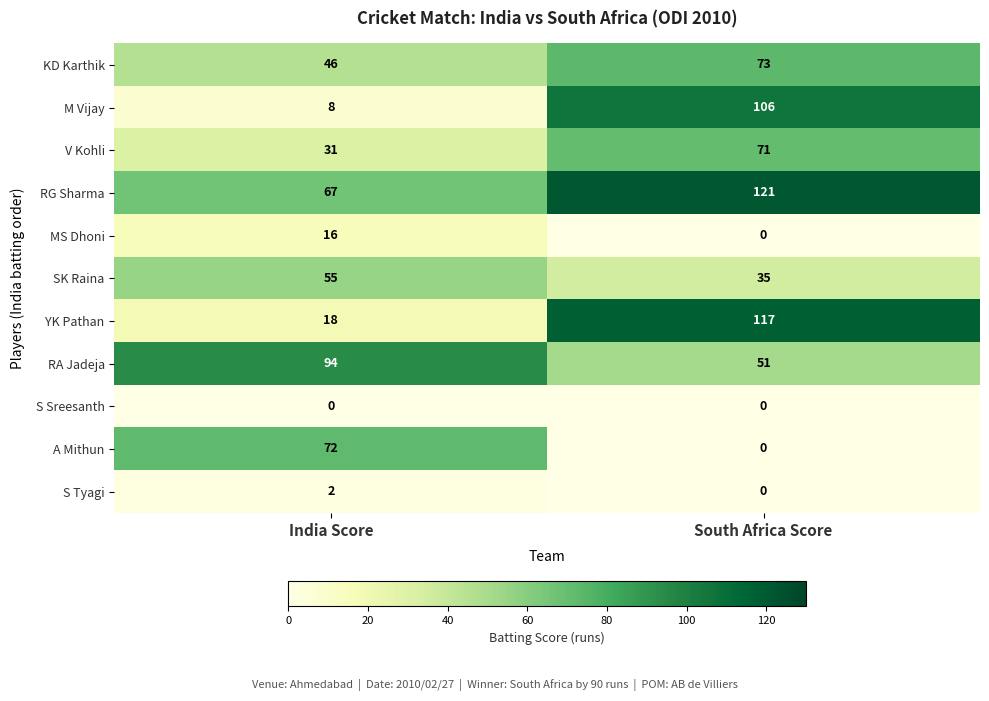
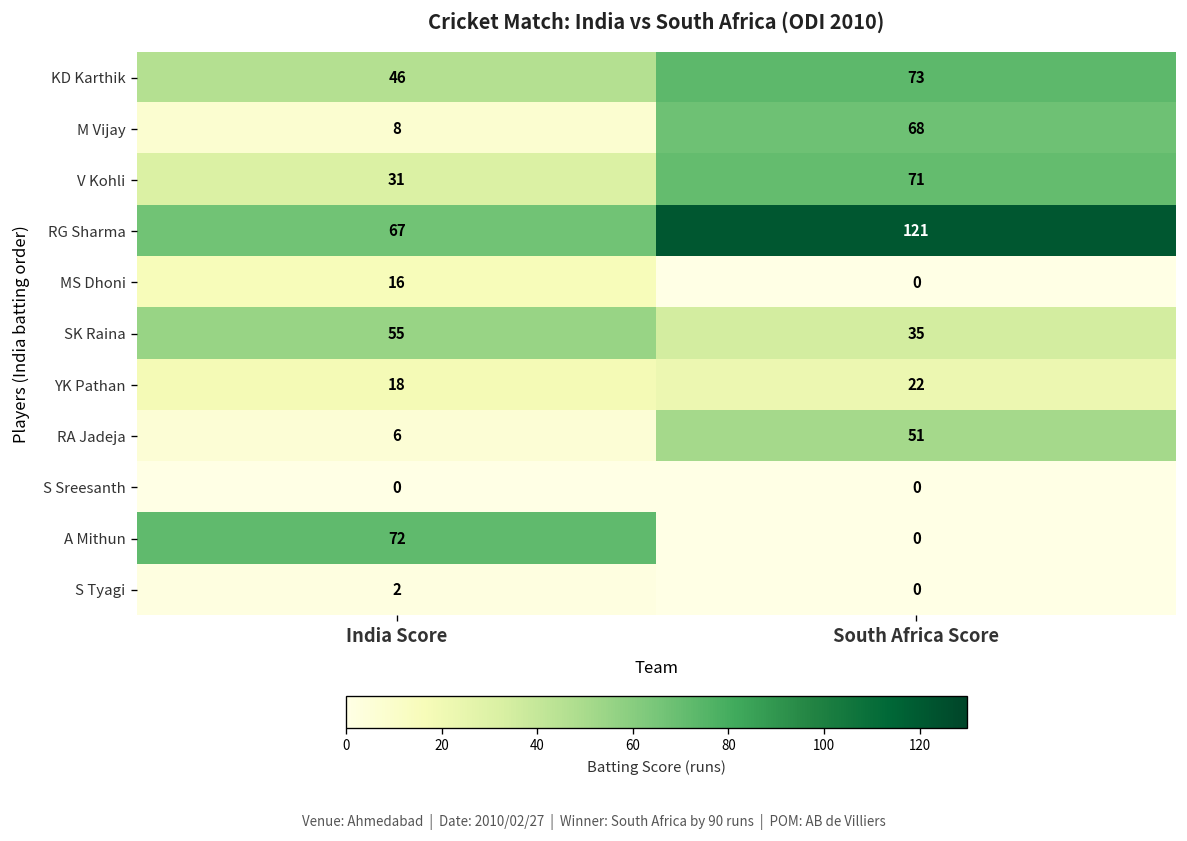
  {
    "KD Karthik": {
      "India Score": 46,
      "South Africa Score": 73
    },
    "M Vijay": {
      "India Score": 8,
-     "South Africa Score": 106
+     "South Africa Score": 68
    },
    "V Kohli": {
      "India Score": 31,
      "South Africa Score": 71
    },
    "RG Sharma": {
      "India Score": 67,
      "South Africa Score": 121
    },
    "MS Dhoni": {
      "India Score": 16,
      "South Africa Score": 0
    },
    "SK Raina": {
      "India Score": 55,
      "South Africa Score": 35
    },
    "YK Pathan": {
      "India Score": 18,
-     "South Africa Score": 117
+     "South Africa Score": 22
    },
    "RA Jadeja": {
-     "India Score": 94,
+     "India Score": 6,
      "South Africa Score": 51
    },
    "S Sreesanth": {
      "India Score": 0,
      "South Africa Score": 0
    },
    "A Mithun": {
      "India Score": 72,
      "South Africa Score": 0
    },
    "S Tyagi": {
      "India Score": 2,
      "South Africa Score": 0
    }
  }
